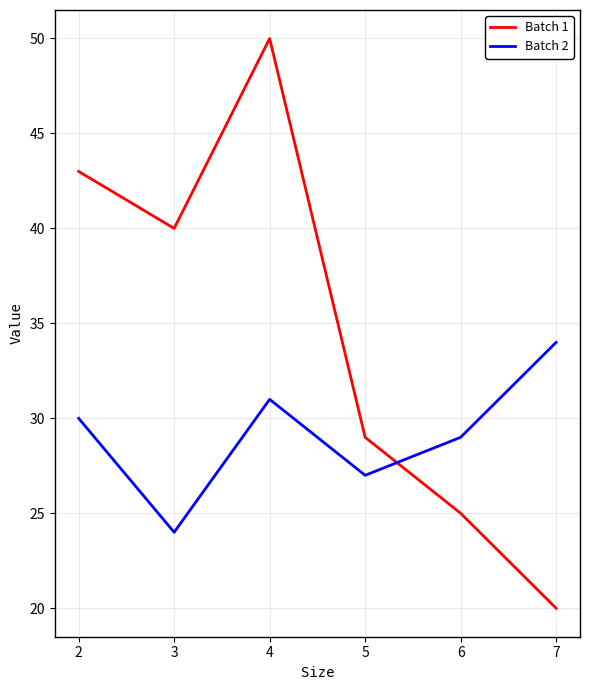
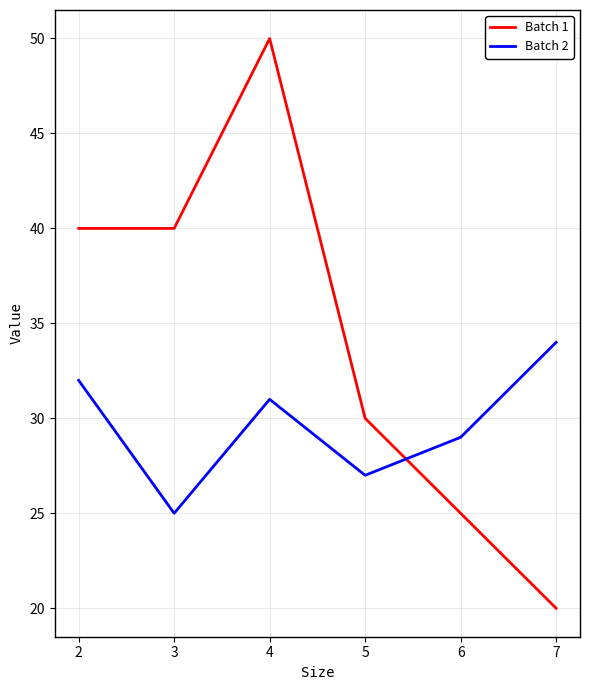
  {
    "Batch 1": {
-     "2": 43,
+     "2": 40,
      "3": 40,
      "4": 50,
-     "5": 29,
+     "5": 30,
      "6": 25,
      "7": 20
    },
    "Batch 2": {
-     "2": 30,
-     "3": 24,
+     "2": 32,
+     "3": 25,
      "4": 31,
      "5": 27,
      "6": 29,
      "7": 34
    }
  }
